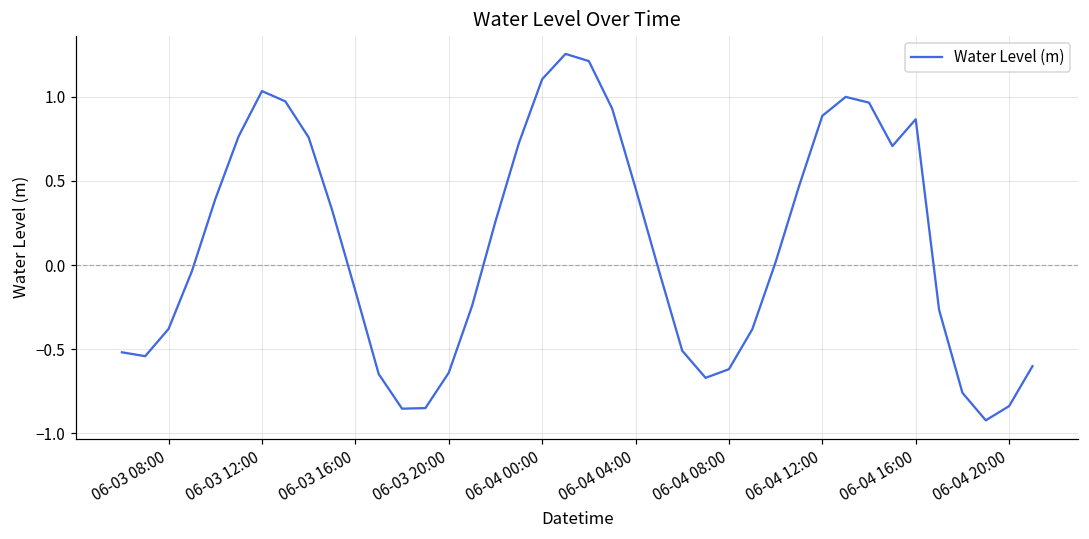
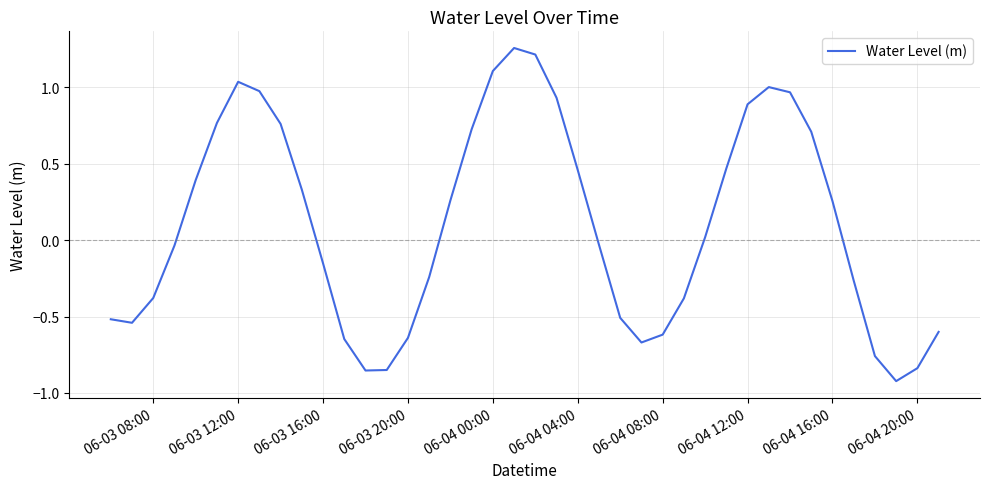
  {
    "06-03 08:00": -0.38,
    "06-03 12:00": 1.03,
    "06-03 16:00": -0.15,
    "06-03 20:00": -0.64,
    "06-04 00:00": 1.10,
    "06-04 04:00": 0.46,
    "06-04 08:00": -0.62,
    "06-04 12:00": 0.89,
-   "06-04 16:00": 0.87,
+   "06-04 16:00": 0.25,
    "06-04 20:00": -0.84
  }
